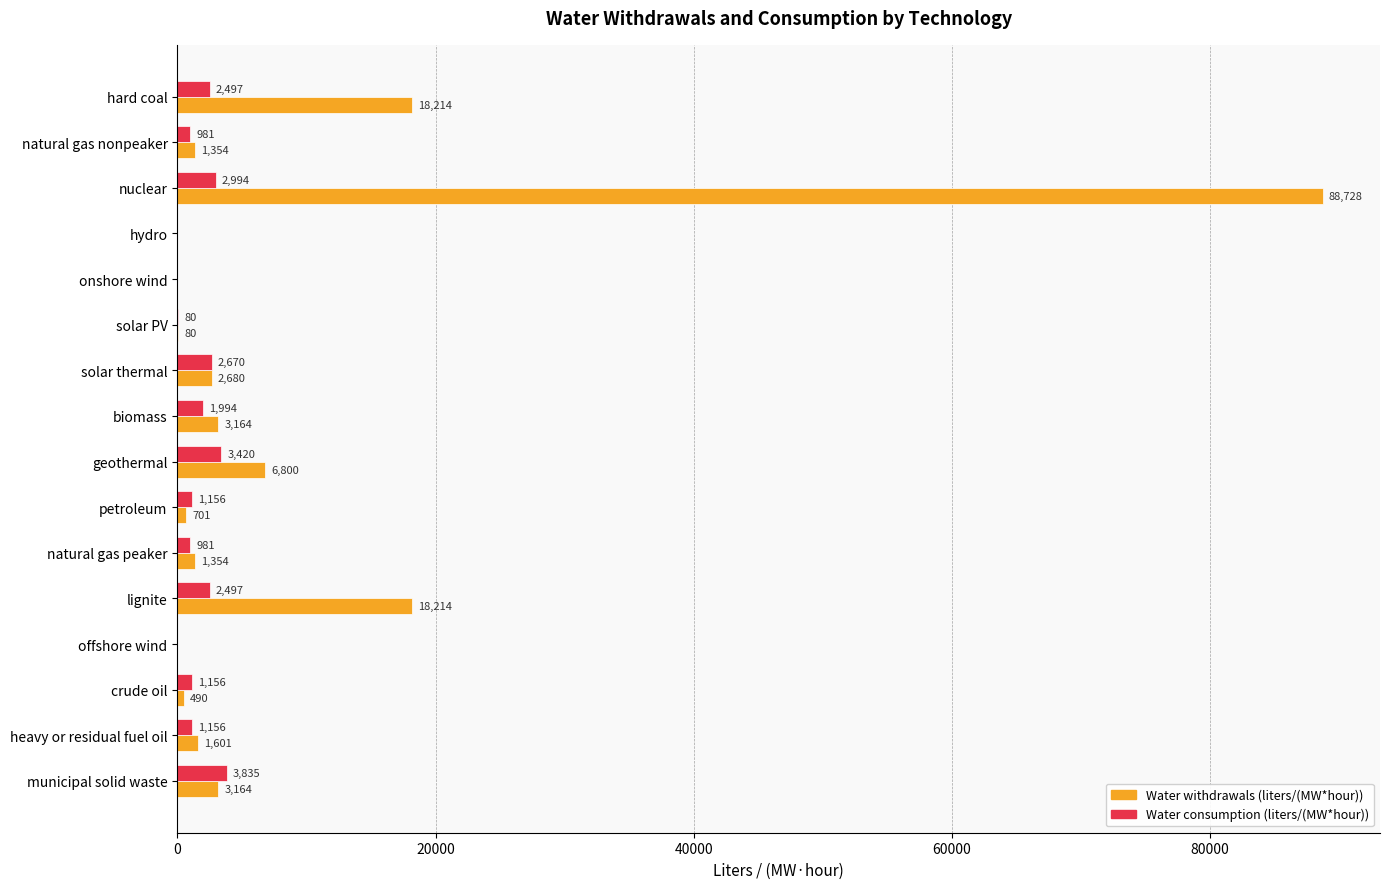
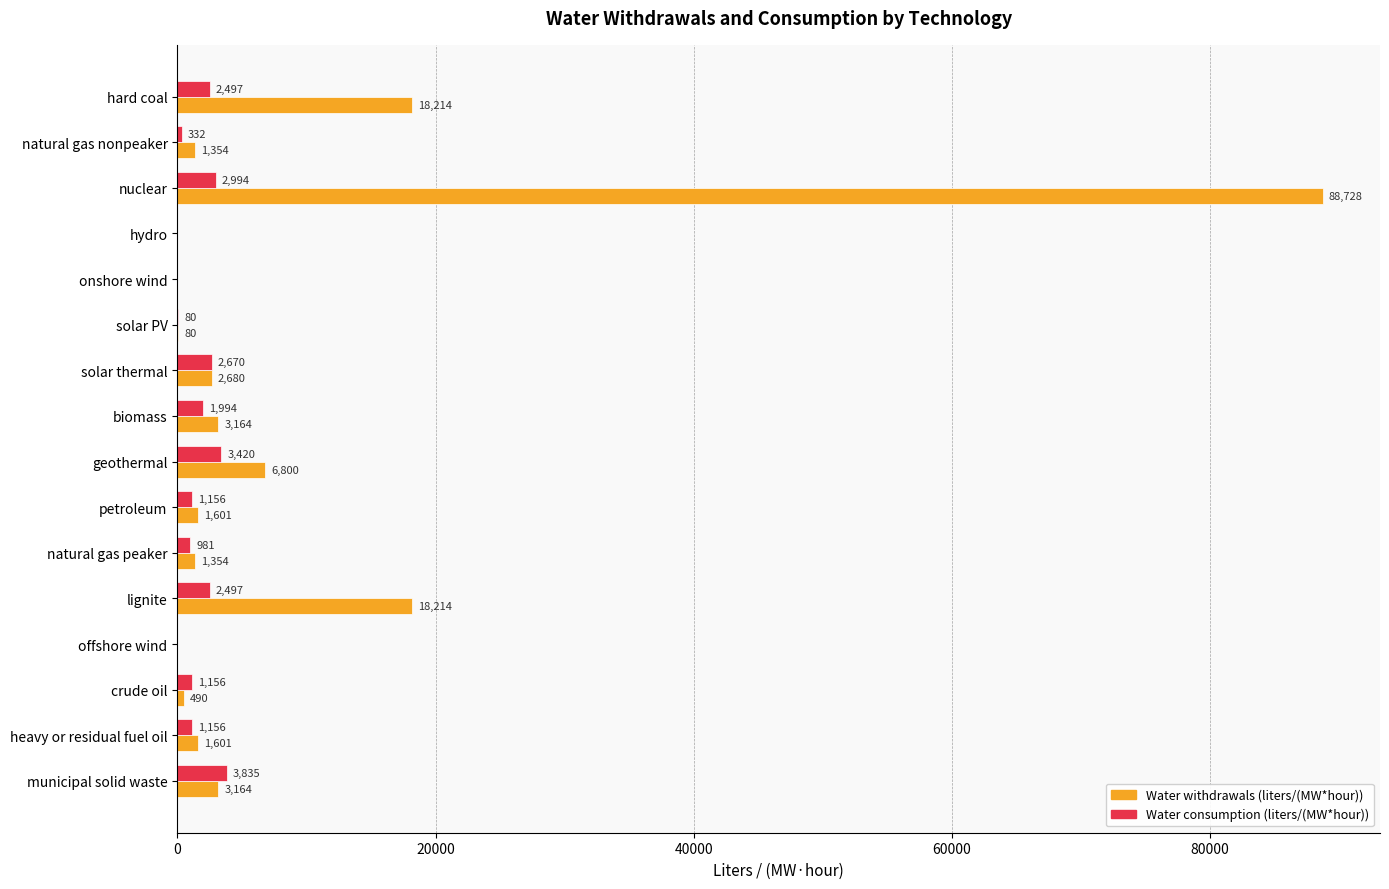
  {
    "Water withdrawals (liters/(MW*hour))": {
      "hard coal": "18,214",
      "natural gas nonpeaker": "1,354",
      "nuclear": "88,728",
      "solar PV": "80",
      "solar thermal": "2,680",
      "biomass": "3,164",
      "geothermal": "6,800",
-     "petroleum": "701",
+     "petroleum": "1,601",
      "natural gas peaker": "1,354",
      "lignite": "18,214",
      "crude oil": "490",
      "heavy or residual fuel oil": "1,601",
      "municipal solid waste": "3,164"
    },
    "Water consumption (liters/(MW*hour))": {
      "hard coal": "2,497",
-     "natural gas nonpeaker": "981",
+     "natural gas nonpeaker": "332",
      "nuclear": "2,994",
      "solar PV": "80",
      "solar thermal": "2,670",
      "biomass": "1,994",
      "geothermal": "3,420",
      "petroleum": "1,156",
      "natural gas peaker": "981",
      "lignite": "2,497",
      "crude oil": "1,156",
      "heavy or residual fuel oil": "1,156",
      "municipal solid waste": "3,835"
    }
  }
